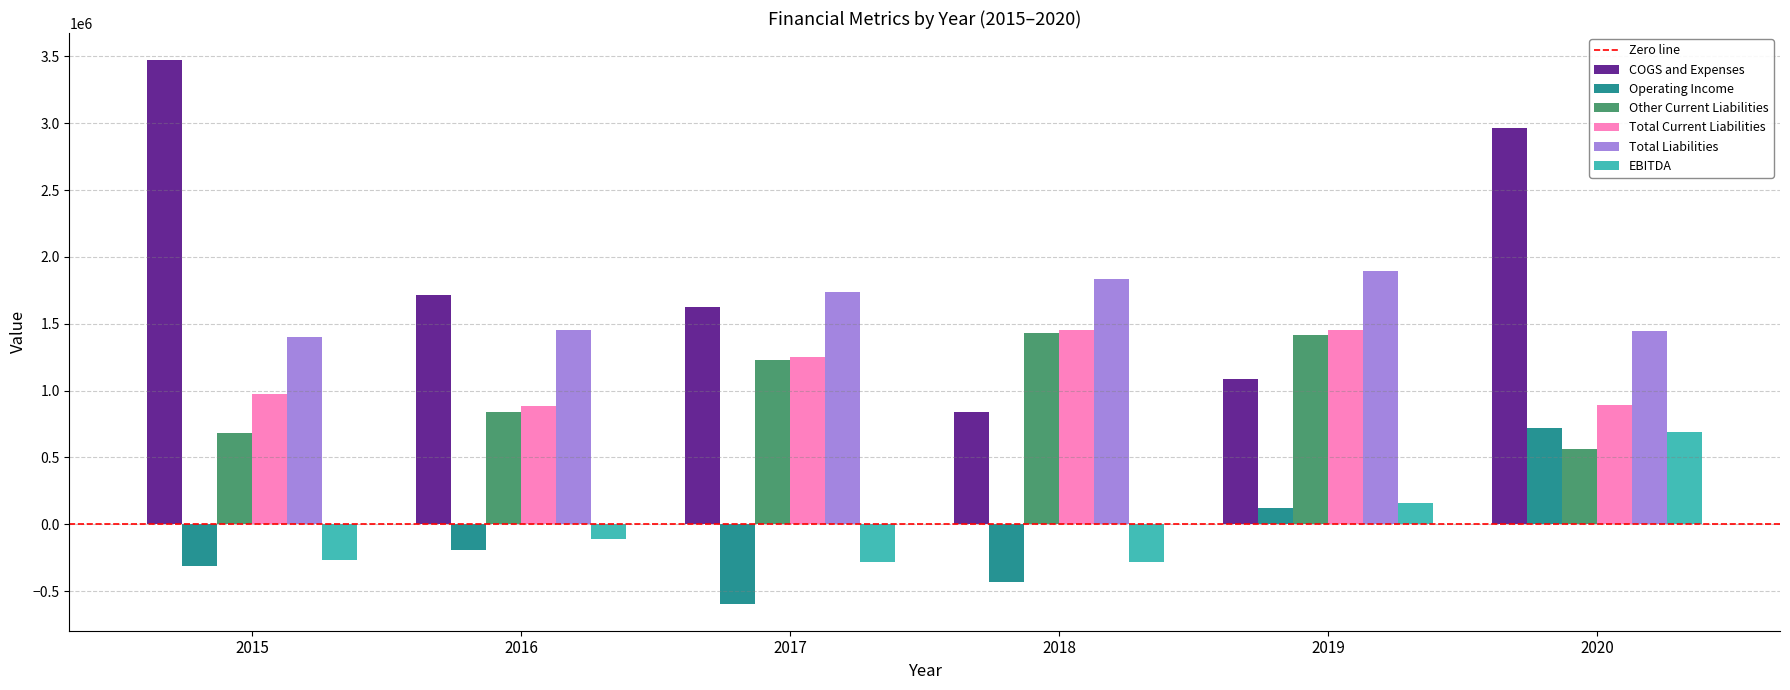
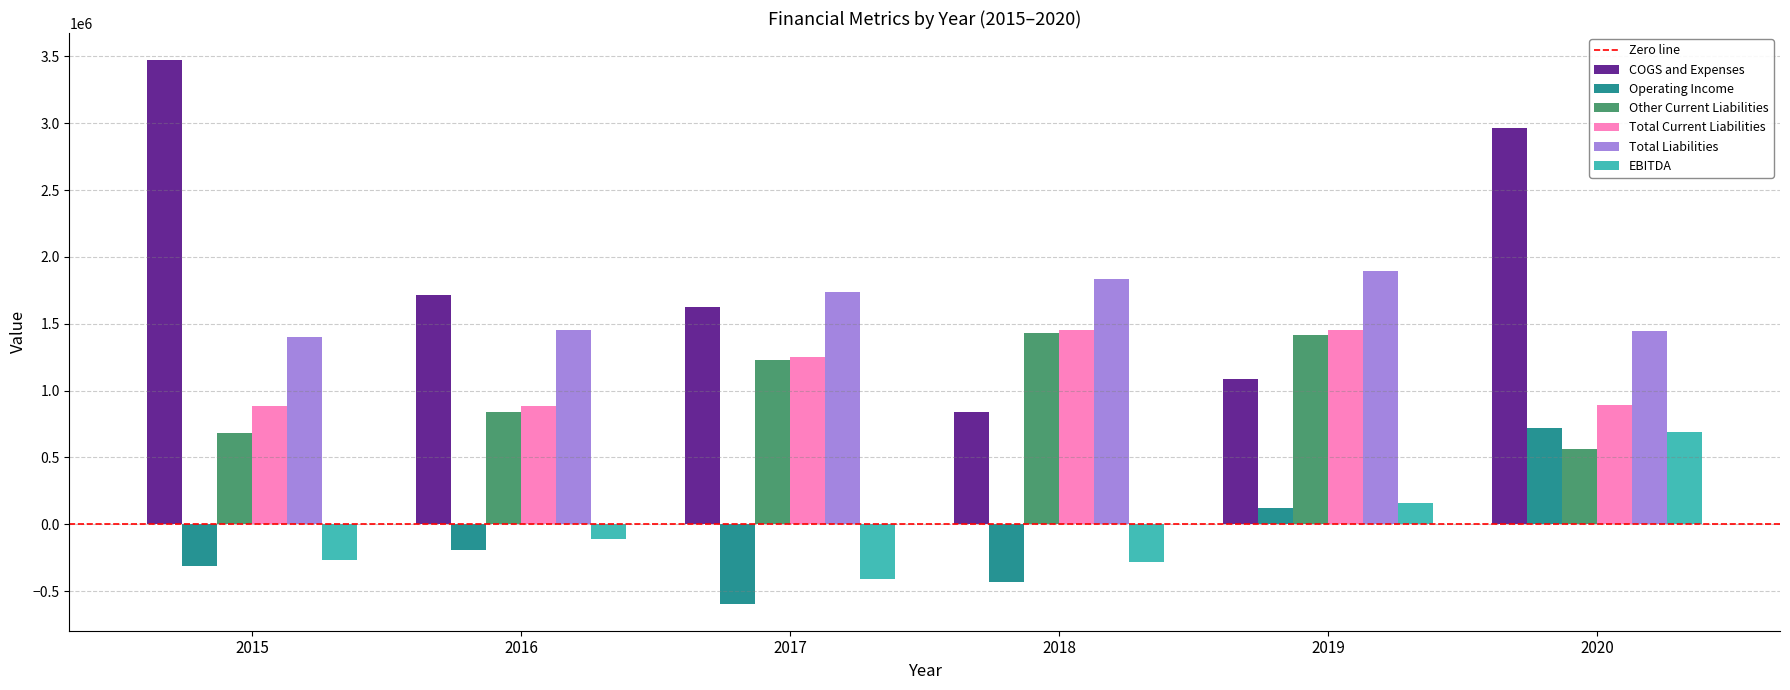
  {
    "COGS and Expenses": {
      "2015": 3470000,
      "2016": 1710000,
      "2017": 1620000,
      "2018": 840000,
      "2019": 1090000,
      "2020": 2960000
    },
    "Operating Income": {
      "2015": -310000,
      "2016": -190000,
      "2017": -590000,
      "2018": -430000,
      "2019": 120000,
      "2020": 720000
    },
    "Other Current Liabilities": {
      "2015": 680000,
      "2016": 840000,
      "2017": 1230000,
      "2018": 1430000,
      "2019": 1410000,
      "2020": 560000
    },
    "Total Current Liabilities": {
-     "2015": 970000,
+     "2015": 890000,
      "2016": 880000,
      "2017": 1250000,
      "2018": 1450000,
      "2019": 1450000,
      "2020": 890000
    },
    "Total Liabilities": {
      "2015": 1400000,
      "2016": 1450000,
      "2017": 1740000,
      "2018": 1840000,
      "2019": 1890000,
      "2020": 1450000
    },
    "EBITDA": {
      "2015": -270000,
      "2016": -110000,
-     "2017": -280000,
+     "2017": -410000,
      "2018": -290000,
      "2019": 160000,
      "2020": 690000
    }
  }
